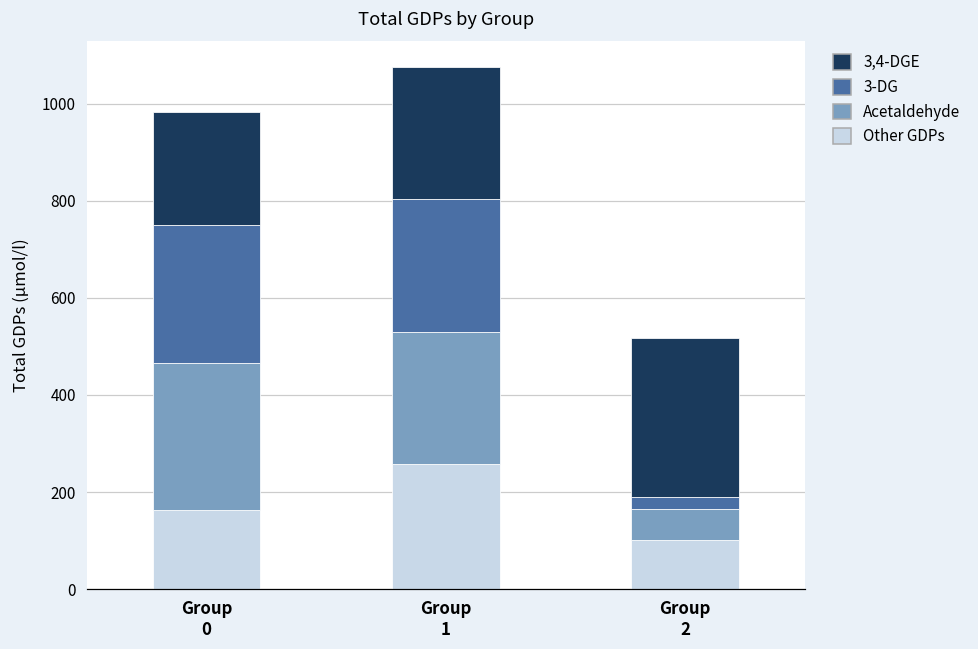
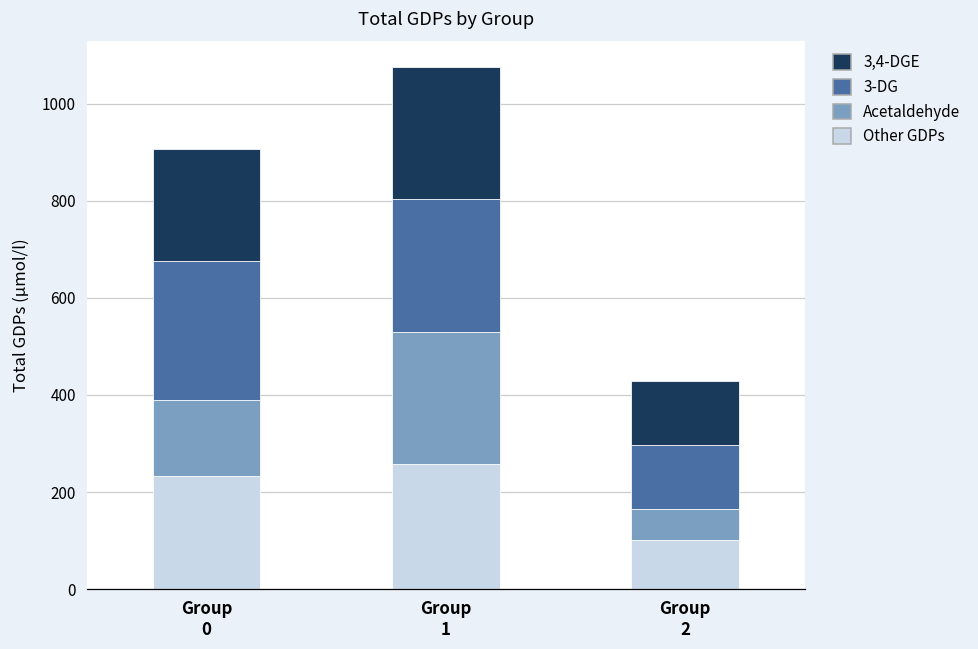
  {
    "Other GDPs": {
-     "Group 0": 160,
+     "Group 0": 230,
      "Group 1": 260,
      "Group 2": 100
    },
    "Acetaldehyde": {
-     "Group 0": 300,
+     "Group 0": 160,
      "Group 1": 270,
      "Group 2": 60
    },
    "3-DG": {
      "Group 0": 290,
      "Group 1": 270,
-     "Group 2": 30
+     "Group 2": 130
    },
    "3,4-DGE": {
      "Group 0": 230,
      "Group 1": 270,
-     "Group 2": 330
+     "Group 2": 130
    }
  }
